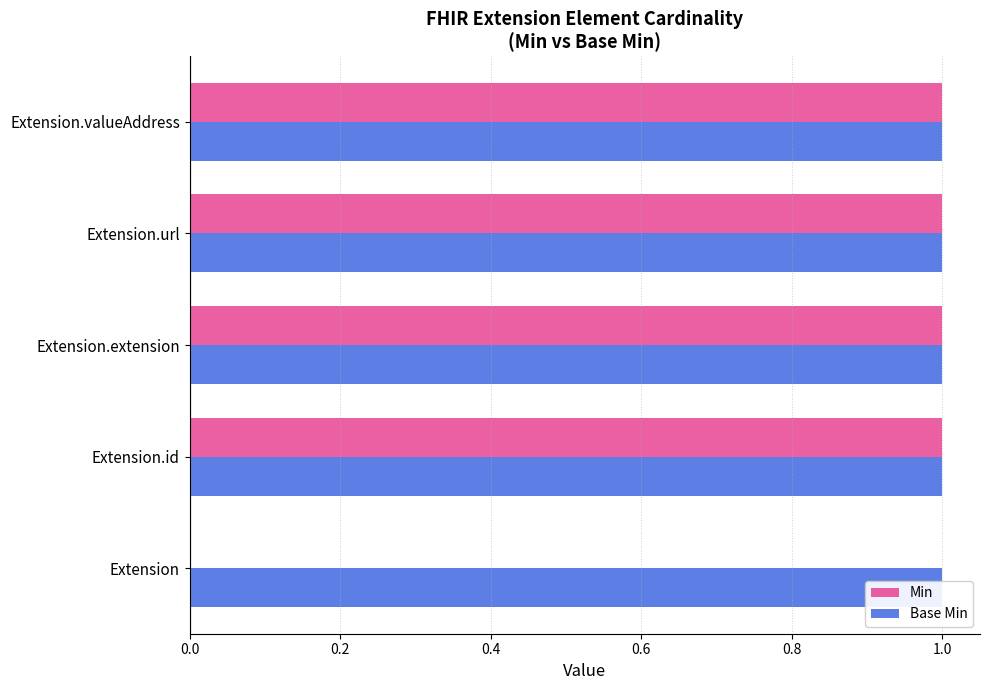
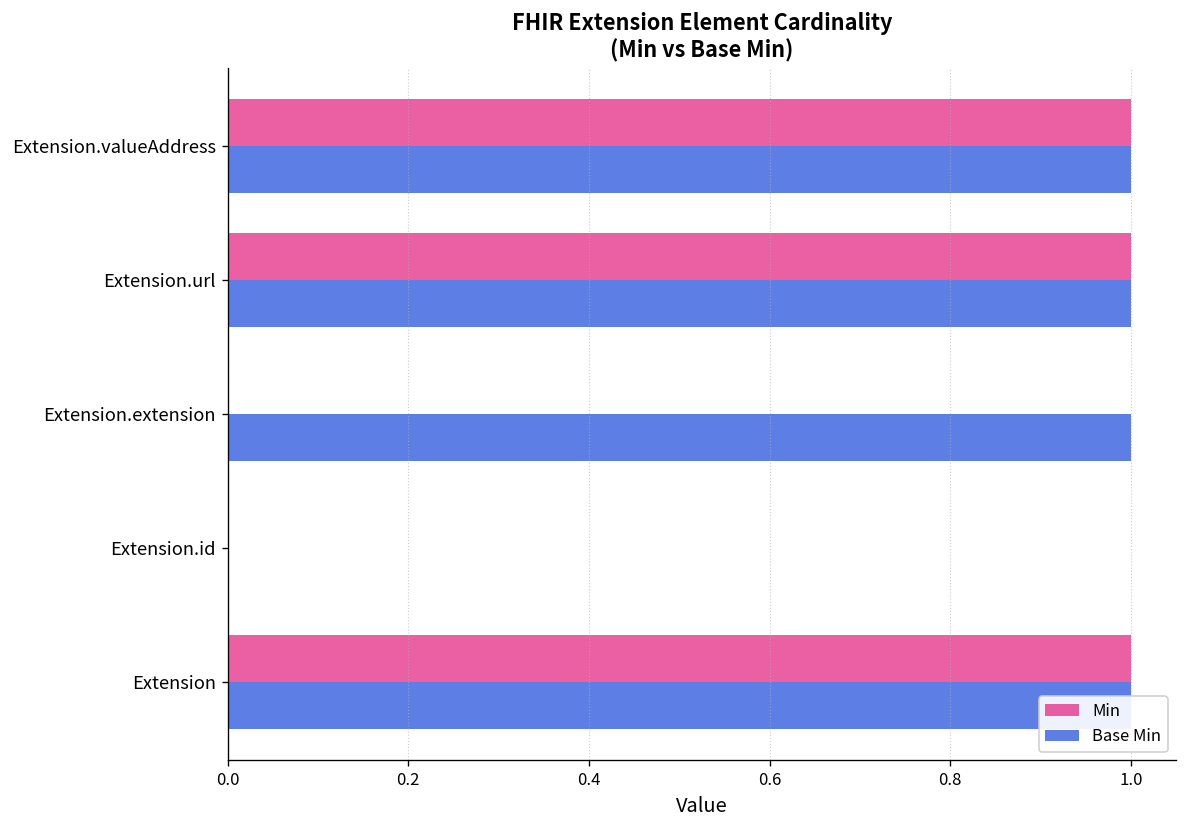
  {
    "Min": {
      "Extension.valueAddress": 1,
      "Extension.url": 1,
-     "Extension.extension": 1,
-     "Extension.id": 1,
-     "Extension": 0
+     "Extension.extension": 0,
+     "Extension.id": 0,
+     "Extension": 1
    },
    "Base Min": {
      "Extension.valueAddress": 1,
      "Extension.url": 1,
      "Extension.extension": 1,
-     "Extension.id": 1
+     "Extension.id": 0
    }
  }
